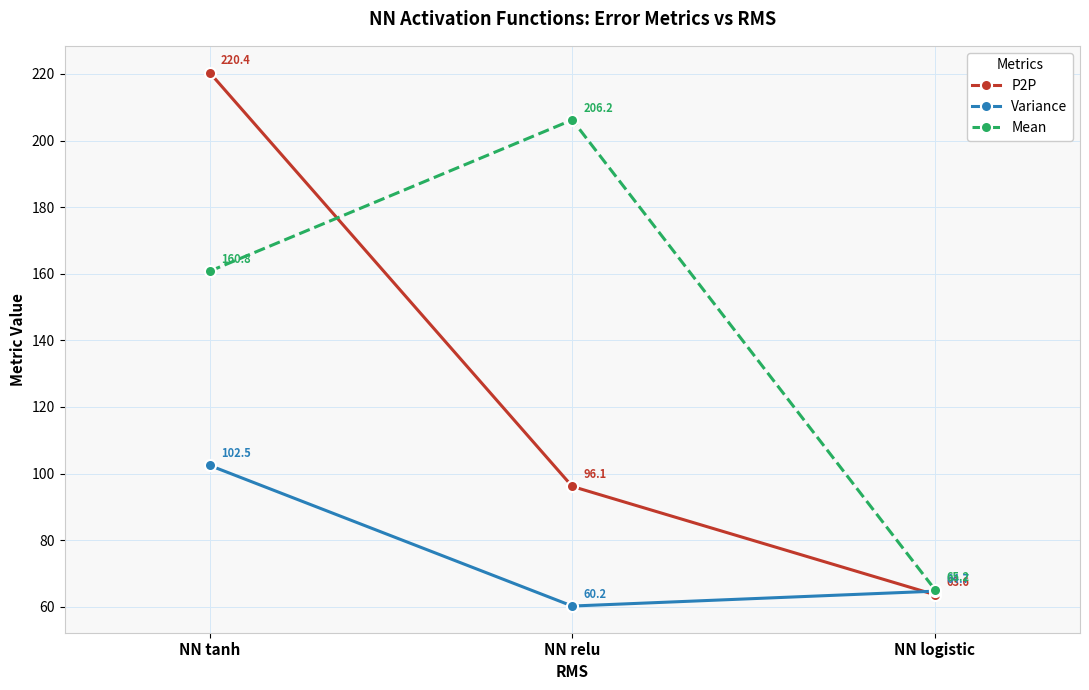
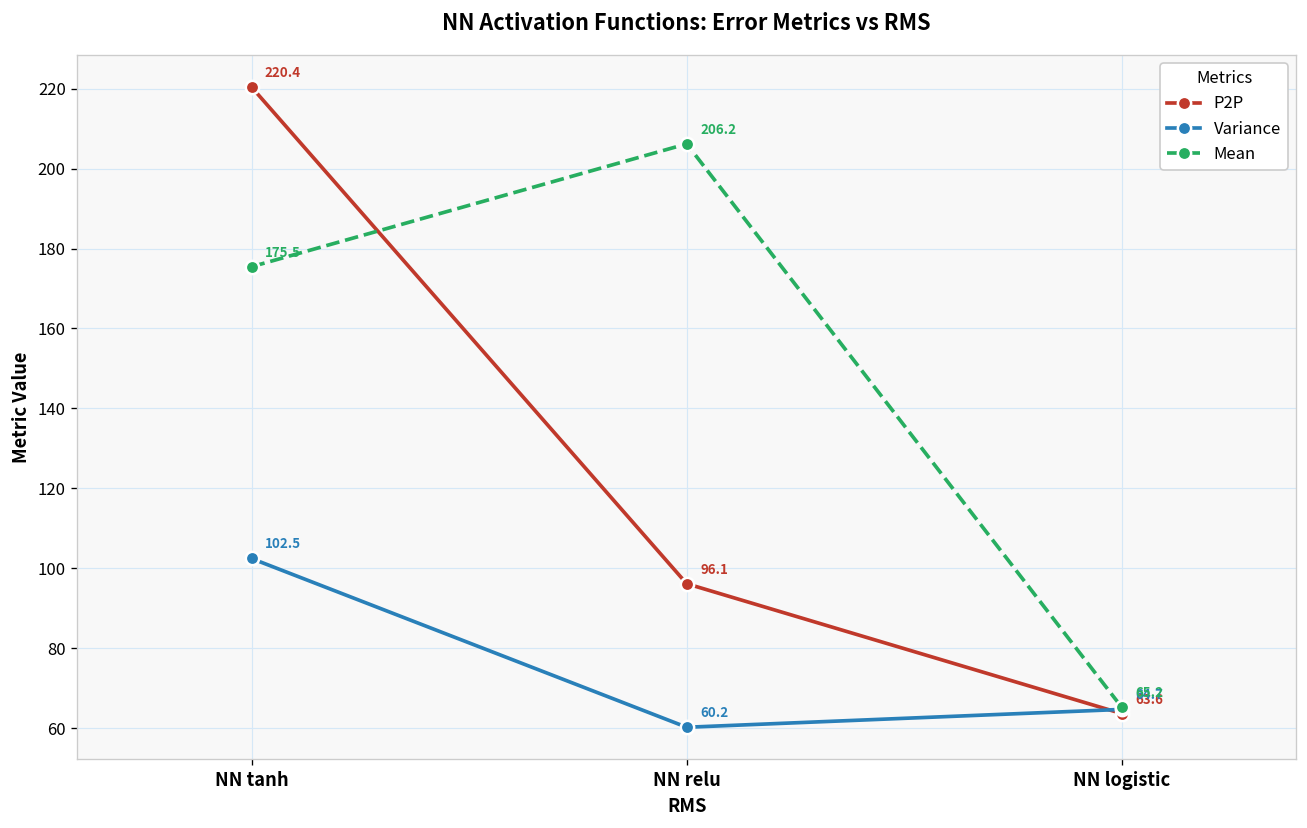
  {
    "P2P": {
      "NN tanh": 220.4,
      "NN relu": 96.1
    },
    "Variance": {
      "NN tanh": 102.5,
      "NN relu": 60.2
    },
    "Mean": {
-     "NN tanh": 160.8,
+     "NN tanh": 175.5,
      "NN relu": 206.2
    }
  }
